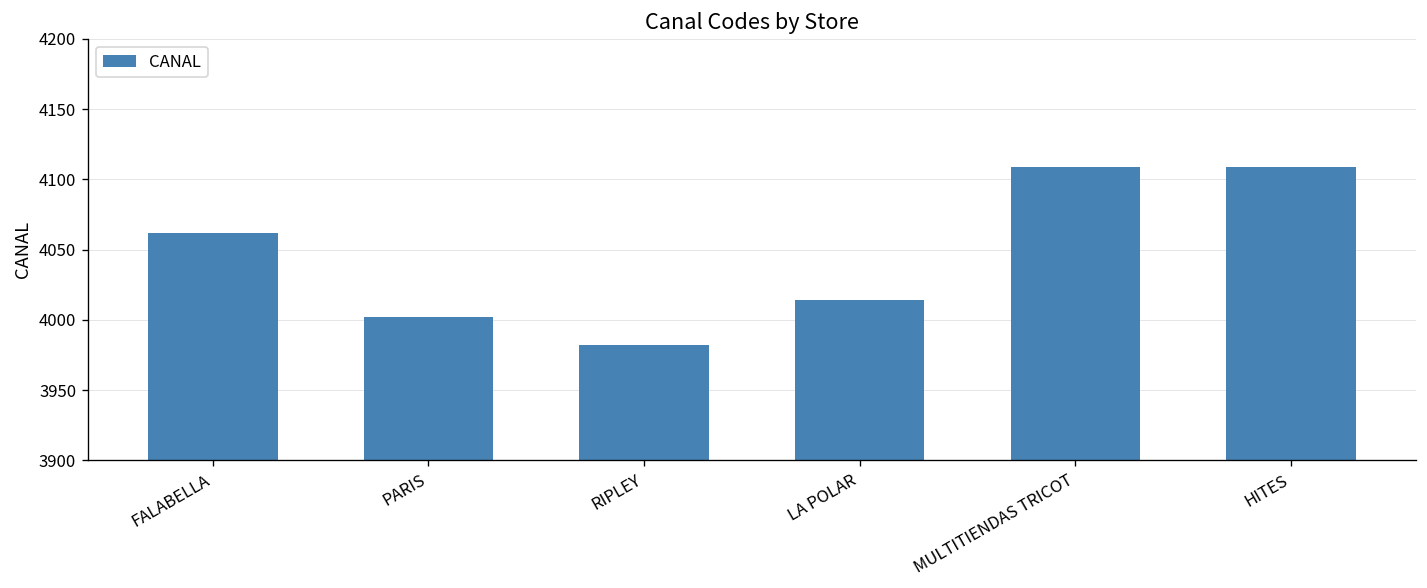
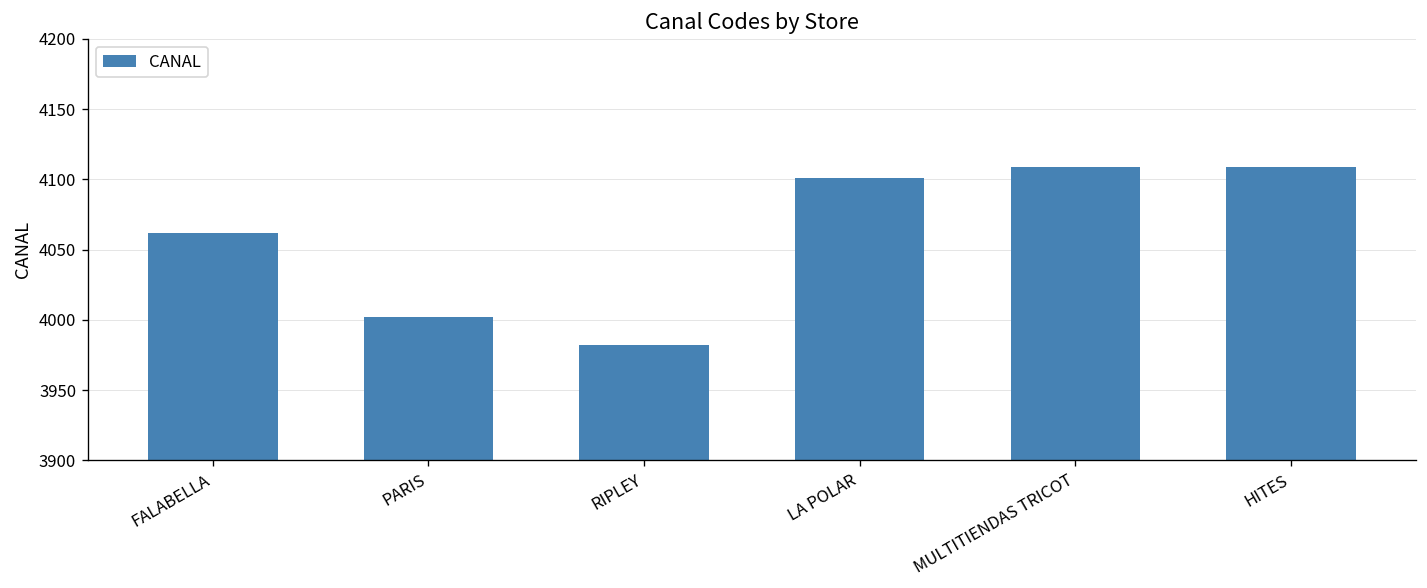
  {
    "FALABELLA": 4062,
    "PARIS": 4002,
    "RIPLEY": 3982,
-   "LA POLAR": 4014,
+   "LA POLAR": 4101,
    "MULTITIENDAS TRICOT": 4109,
    "HITES": 4109
  }
